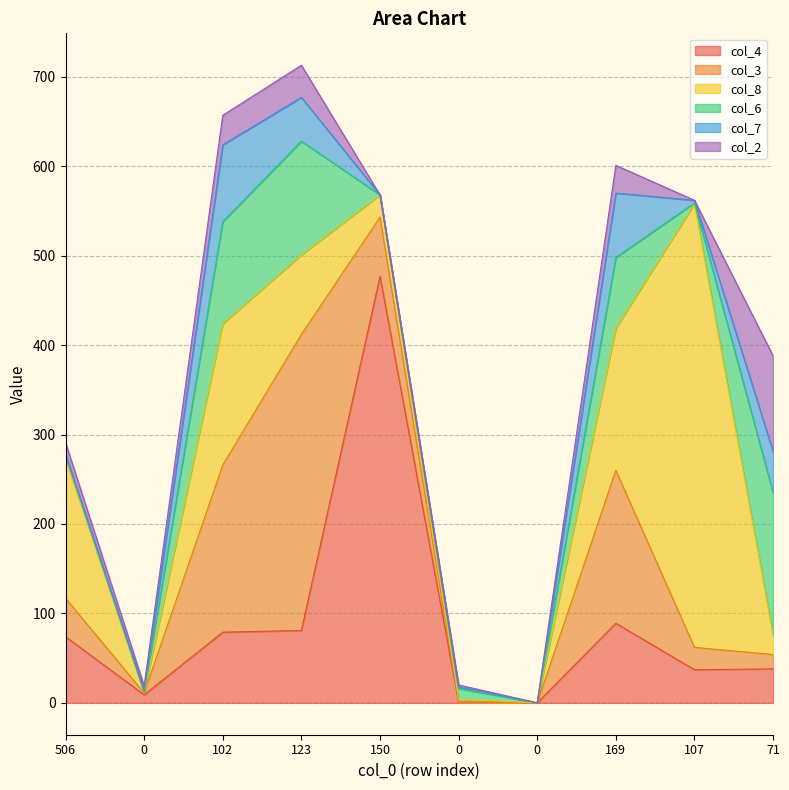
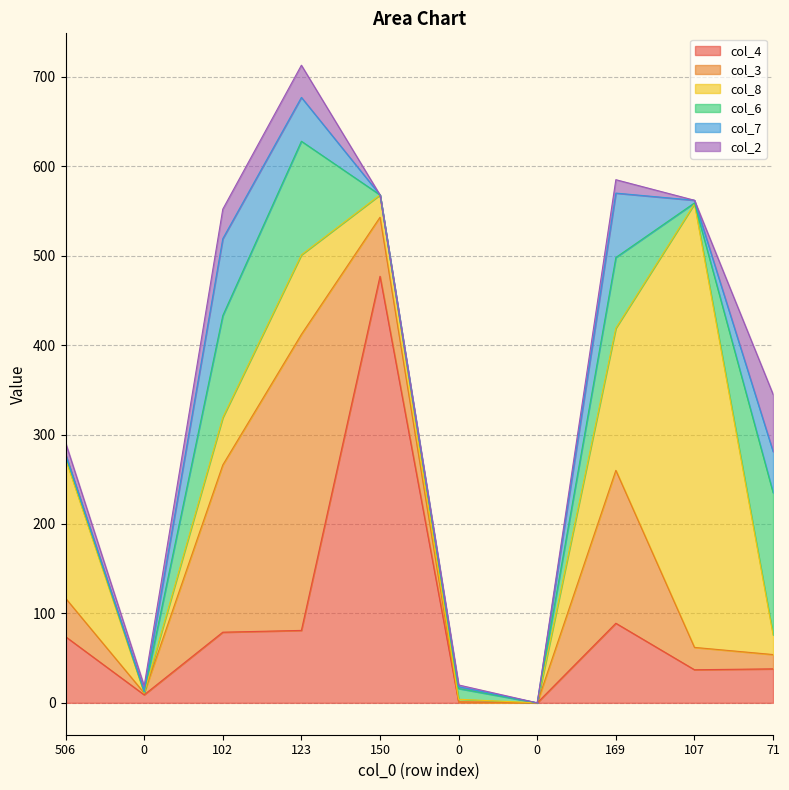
  {
    "col_8": {
      "506": 160,
-     "102": 160,
+     "102": 50,
      "123": 90,
      "169": 160,
      "71": 20
    },
    "col_6": {
      "102": 110,
      "123": 130,
      "169": 80,
      "71": 160
    },
    "col_7": {
      "102": 90,
      "123": 50,
      "169": 70,
      "71": 50
    },
    "col_2": {
      "506": 10,
      "102": 30,
      "123": 40,
-     "169": 30,
-     "71": 110
+     "169": 20,
+     "71": 60
    }
  }
